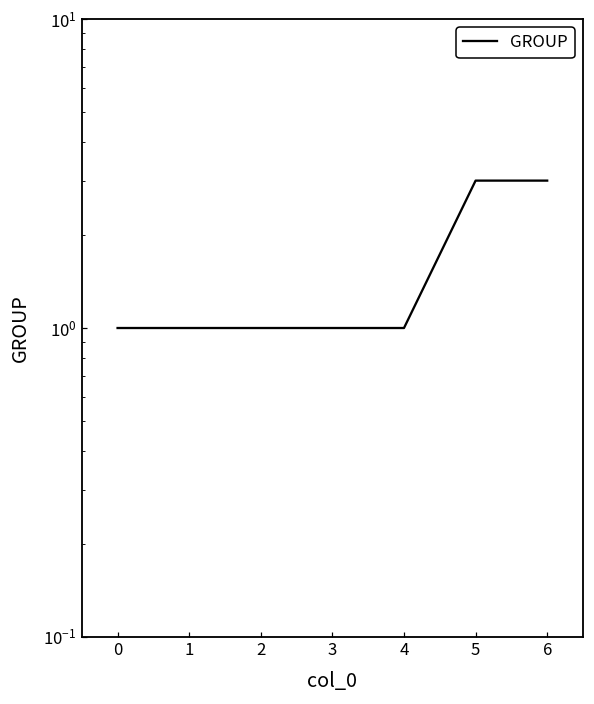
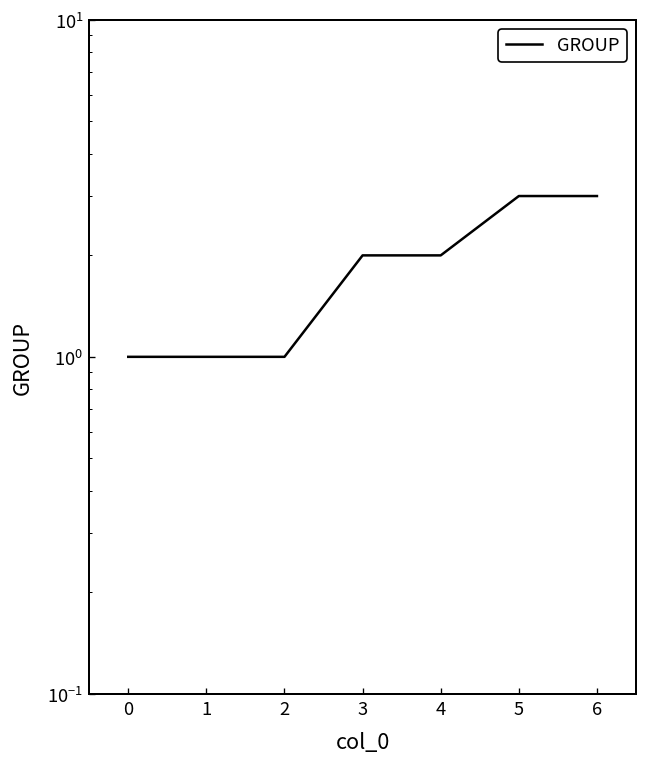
  {
    "0": 1,
    "1": 1,
    "2": 1,
-   "3": 1,
-   "4": 1,
+   "3": 2,
+   "4": 2,
    "5": 3,
    "6": 3
  }
